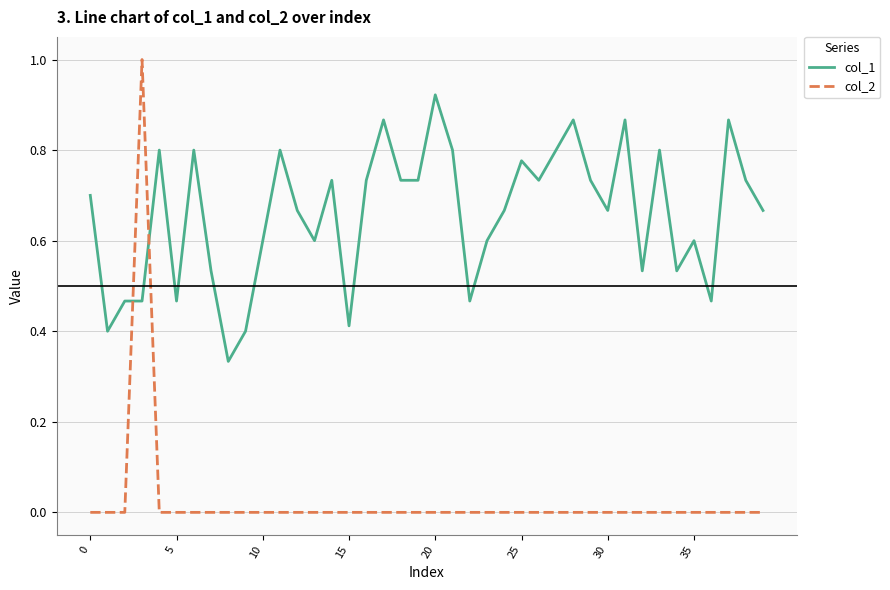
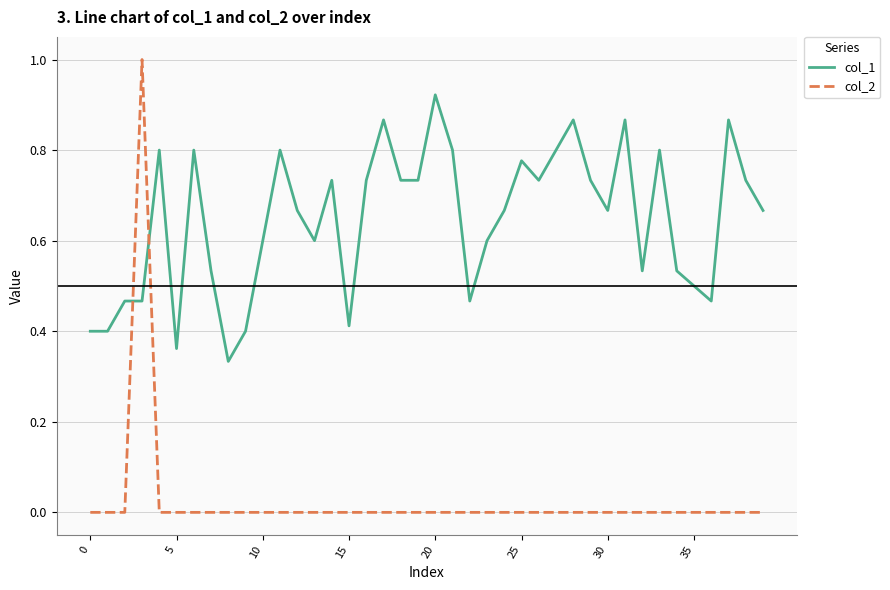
  {
    "col_1": {
-     "0": 0.7,
-     "5": 0.47,
+     "0": 0.4,
+     "5": 0.36,
      "10": 0.60,
      "15": 0.41,
      "20": 0.92,
      "25": 0.78,
      "30": 0.67,
-     "35": 0.6
+     "35": 0.5
    },
    "col_2": {
      "0": 0.00,
      "5": 0.00,
      "10": 0.00,
      "15": 0.00,
      "20": 0.00,
      "25": 0.00,
      "30": 0.00,
      "35": 0.00
    }
  }
